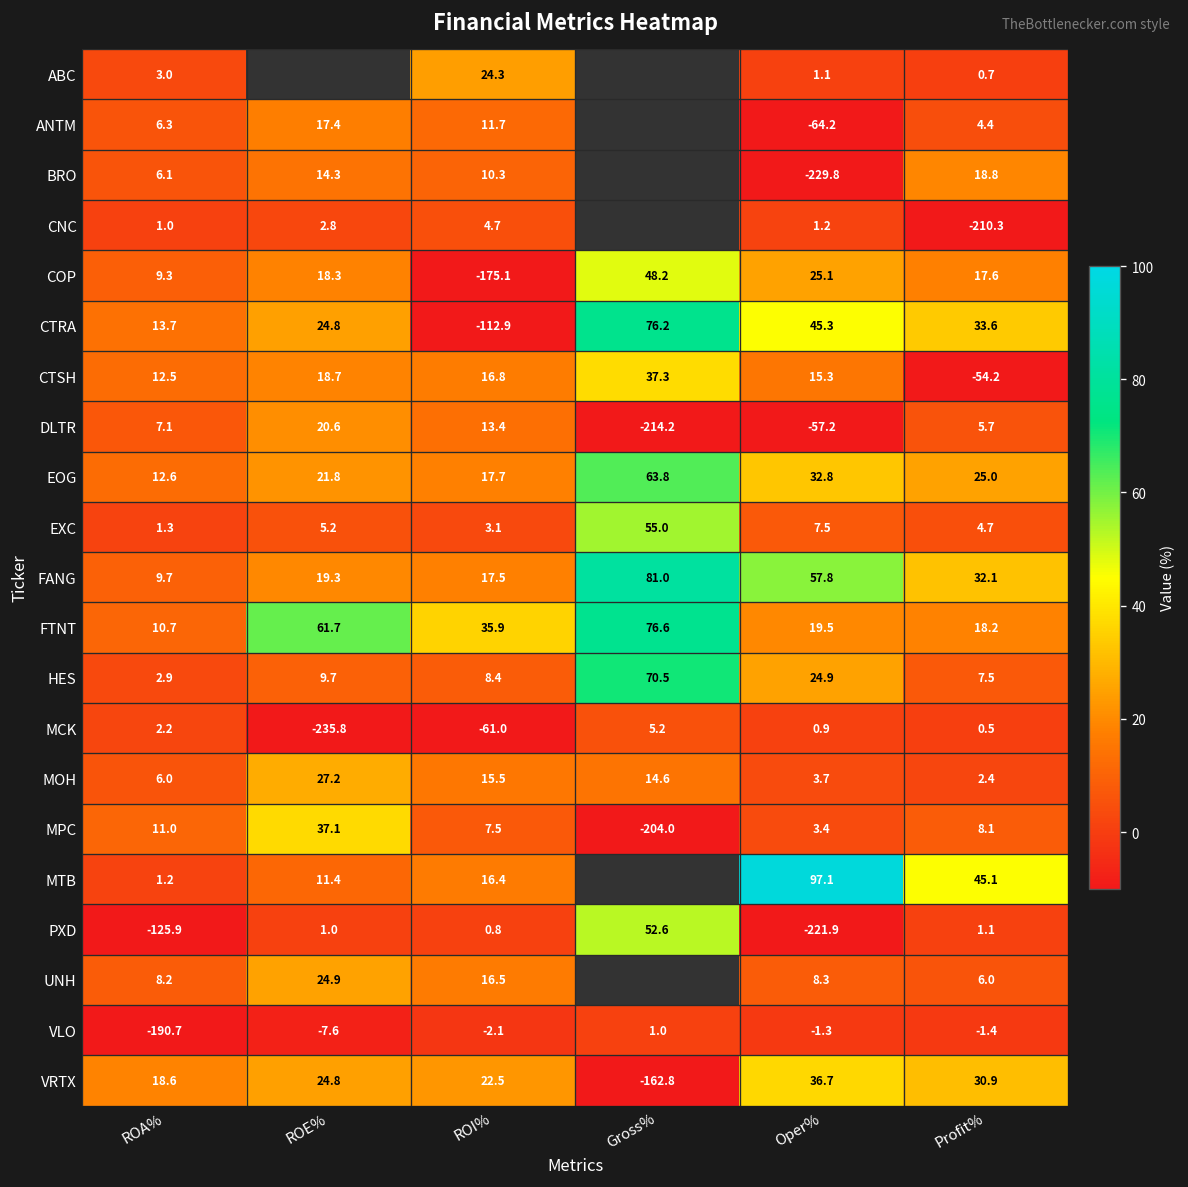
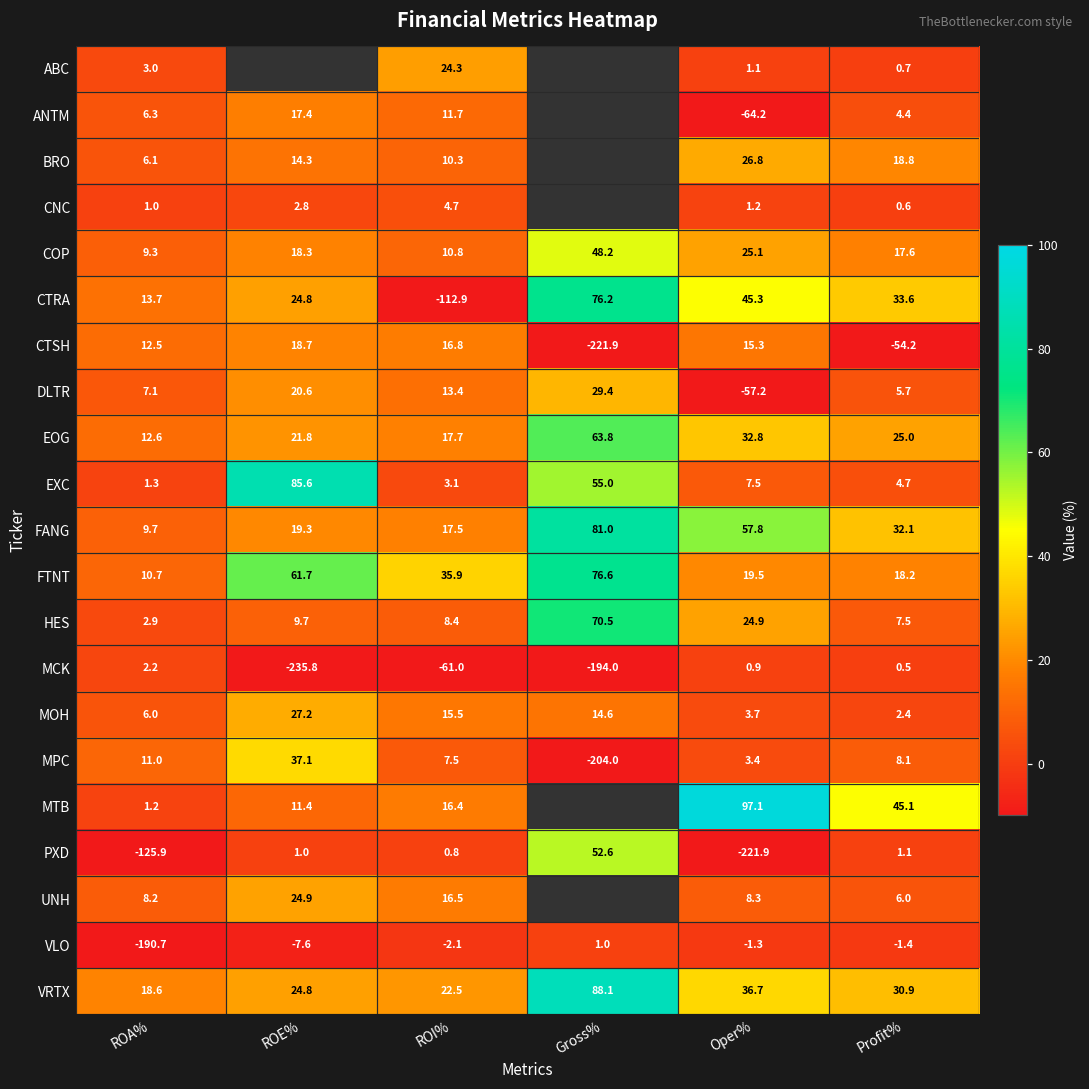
  {
    "ABC": {
      "ROA%": 3.0,
      "ROI%": 24.3,
      "Oper%": 1.1,
      "Profit%": 0.7
    },
    "ANTM": {
      "ROA%": 6.3,
      "ROE%": 17.4,
      "ROI%": 11.7,
      "Oper%": -64.2,
      "Profit%": 4.4
    },
    "BRO": {
      "ROA%": 6.1,
      "ROE%": 14.3,
      "ROI%": 10.3,
-     "Oper%": -229.8,
+     "Oper%": 26.8,
      "Profit%": 18.8
    },
    "CNC": {
      "ROA%": 1.0,
      "ROE%": 2.8,
      "ROI%": 4.7,
      "Oper%": 1.2,
-     "Profit%": -210.3
+     "Profit%": 0.6
    },
    "COP": {
      "ROA%": 9.3,
      "ROE%": 18.3,
-     "ROI%": -175.1,
+     "ROI%": 10.8,
      "Gross%": 48.2,
      "Oper%": 25.1,
      "Profit%": 17.6
    },
    "CTRA": {
      "ROA%": 13.7,
      "ROE%": 24.8,
      "ROI%": -112.9,
      "Gross%": 76.2,
      "Oper%": 45.3,
      "Profit%": 33.6
    },
    "CTSH": {
      "ROA%": 12.5,
      "ROE%": 18.7,
      "ROI%": 16.8,
-     "Gross%": 37.3,
+     "Gross%": -221.9,
      "Oper%": 15.3,
      "Profit%": -54.2
    },
    "DLTR": {
      "ROA%": 7.1,
      "ROE%": 20.6,
      "ROI%": 13.4,
-     "Gross%": -214.2,
+     "Gross%": 29.4,
      "Oper%": -57.2,
      "Profit%": 5.7
    },
    "EOG": {
      "ROA%": 12.6,
      "ROE%": 21.8,
      "ROI%": 17.7,
      "Gross%": 63.8,
      "Oper%": 32.8,
      "Profit%": 25.0
    },
    "EXC": {
      "ROA%": 1.3,
-     "ROE%": 5.2,
+     "ROE%": 85.6,
      "ROI%": 3.1,
      "Gross%": 55.0,
      "Oper%": 7.5,
      "Profit%": 4.7
    },
    "FANG": {
      "ROA%": 9.7,
      "ROE%": 19.3,
      "ROI%": 17.5,
      "Gross%": 81.0,
      "Oper%": 57.8,
      "Profit%": 32.1
    },
    "FTNT": {
      "ROA%": 10.7,
      "ROE%": 61.7,
      "ROI%": 35.9,
      "Gross%": 76.6,
      "Oper%": 19.5,
      "Profit%": 18.2
    },
    "HES": {
      "ROA%": 2.9,
      "ROE%": 9.7,
      "ROI%": 8.4,
      "Gross%": 70.5,
      "Oper%": 24.9,
      "Profit%": 7.5
    },
    "MCK": {
      "ROA%": 2.2,
      "ROE%": -235.8,
      "ROI%": -61.0,
-     "Gross%": 5.2,
+     "Gross%": -194.0,
      "Oper%": 0.9,
      "Profit%": 0.5
    },
    "MOH": {
      "ROA%": 6.0,
      "ROE%": 27.2,
      "ROI%": 15.5,
      "Gross%": 14.6,
      "Oper%": 3.7,
      "Profit%": 2.4
    },
    "MPC": {
      "ROA%": 11.0,
      "ROE%": 37.1,
      "ROI%": 7.5,
      "Gross%": -204.0,
      "Oper%": 3.4,
      "Profit%": 8.1
    },
    "MTB": {
      "ROA%": 1.2,
      "ROE%": 11.4,
      "ROI%": 16.4,
      "Oper%": 97.1,
      "Profit%": 45.1
    },
    "PXD": {
      "ROA%": -125.9,
      "ROE%": 1.0,
      "ROI%": 0.8,
      "Gross%": 52.6,
      "Oper%": -221.9,
      "Profit%": 1.1
    },
    "UNH": {
      "ROA%": 8.2,
      "ROE%": 24.9,
      "ROI%": 16.5,
      "Oper%": 8.3,
      "Profit%": 6.0
    },
    "VLO": {
      "ROA%": -190.7,
      "ROE%": -7.6,
      "ROI%": -2.1,
      "Gross%": 1.0,
      "Oper%": -1.3,
      "Profit%": -1.4
    },
    "VRTX": {
      "ROA%": 18.6,
      "ROE%": 24.8,
      "ROI%": 22.5,
-     "Gross%": -162.8,
+     "Gross%": 88.1,
      "Oper%": 36.7,
      "Profit%": 30.9
    }
  }
